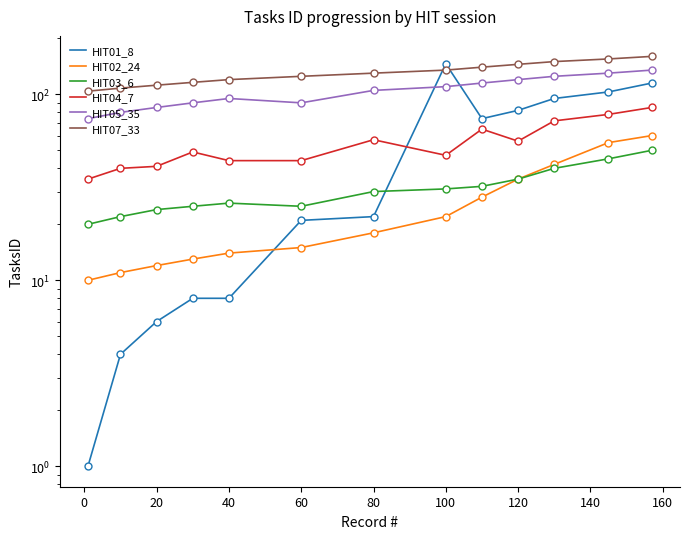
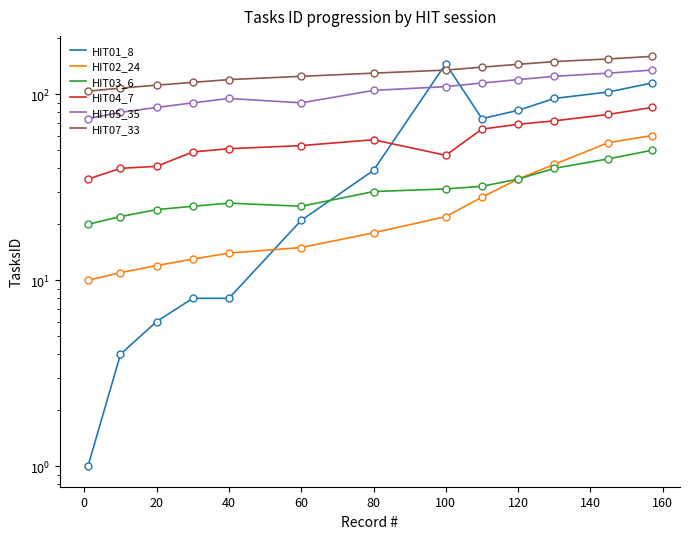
  {
    "HIT01_8": {
      "20": 6,
      "40": 8,
      "60": 21,
-     "80": 22,
+     "80": 39,
      "100": 150,
      "120": 80
    },
    "HIT02_24": {
      "20": 12,
      "40": 14,
      "60": 15,
      "80": 18,
      "100": 22
    },
    "HIT03_6": {
      "20": 24,
      "40": 26,
      "60": 25,
      "80": 30,
      "100": 31
    },
    "HIT04_7": {
      "20": 41,
-     "40": 44,
-     "60": 44,
+     "40": 51,
+     "60": 53,
      "80": 57,
      "100": 47,
-     "120": 56
+     "120": 69
    },
    "HIT05_35": {
      "20": 90,
      "40": 100,
      "60": 90,
      "80": 110,
      "100": 110,
      "120": 120
    },
    "HIT07_33": {
      "20": 110,
      "40": 120,
      "60": 130,
      "80": 130,
      "100": 140,
      "120": 150
    }
  }
